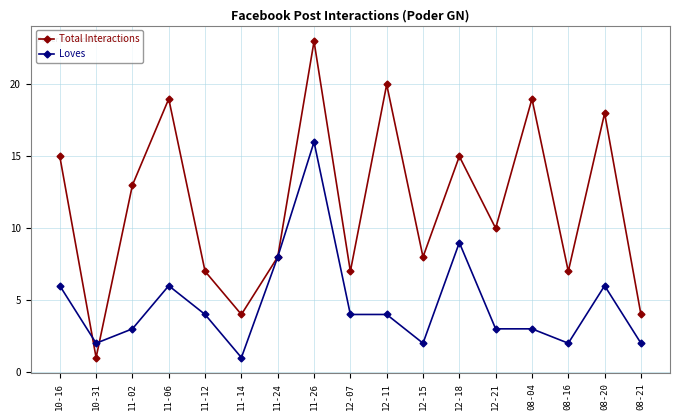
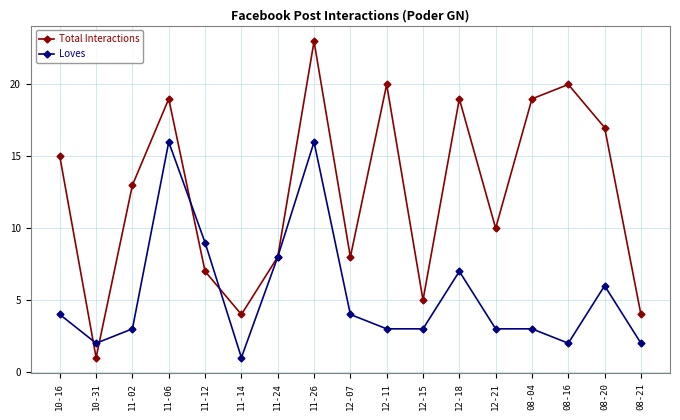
  {
    "Total Interactions": {
      "10-16": 15,
      "10-31": 1,
      "11-02": 13,
      "11-06": 19,
      "11-12": 7,
      "11-14": 4,
      "11-26": 23,
-     "12-07": 7,
+     "12-07": 8,
      "12-11": 20,
-     "12-15": 8,
-     "12-18": 15,
+     "12-15": 5,
+     "12-18": 19,
      "12-21": 10,
      "08-04": 19,
-     "08-16": 7,
-     "08-20": 18,
+     "08-16": 20,
+     "08-20": 17,
      "08-21": 4
    },
    "Loves": {
-     "10-16": 6,
+     "10-16": 4,
      "10-31": 2,
      "11-02": 3,
-     "11-06": 6,
-     "11-12": 4,
+     "11-06": 16,
+     "11-12": 9,
      "11-14": 1,
      "11-26": 16,
      "12-07": 4,
-     "12-11": 4,
-     "12-15": 2,
-     "12-18": 9,
+     "12-11": 3,
+     "12-15": 3,
+     "12-18": 7,
      "12-21": 3,
      "08-04": 3,
      "08-16": 2,
      "08-20": 6,
      "08-21": 2
    }
  }
